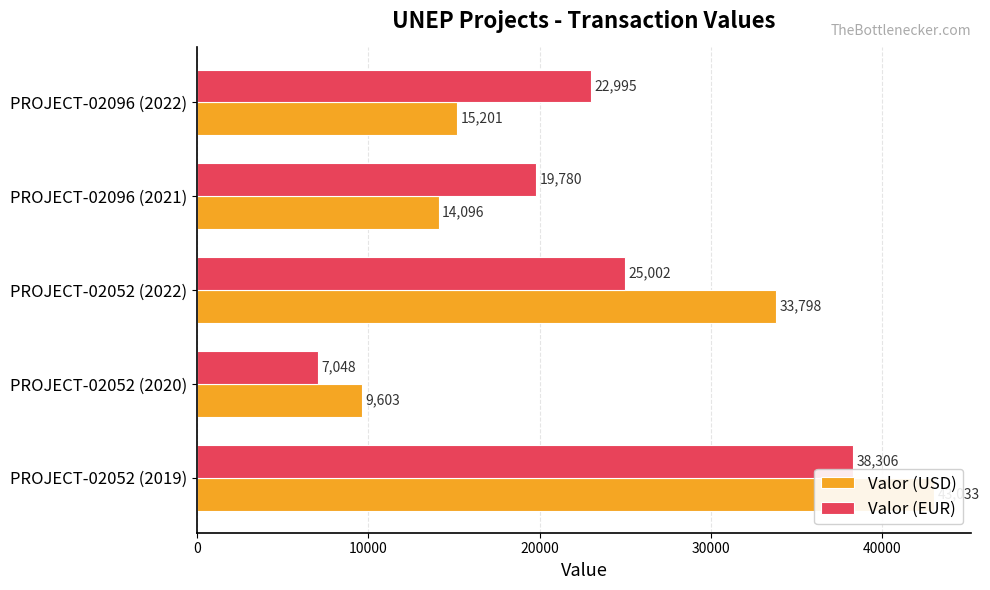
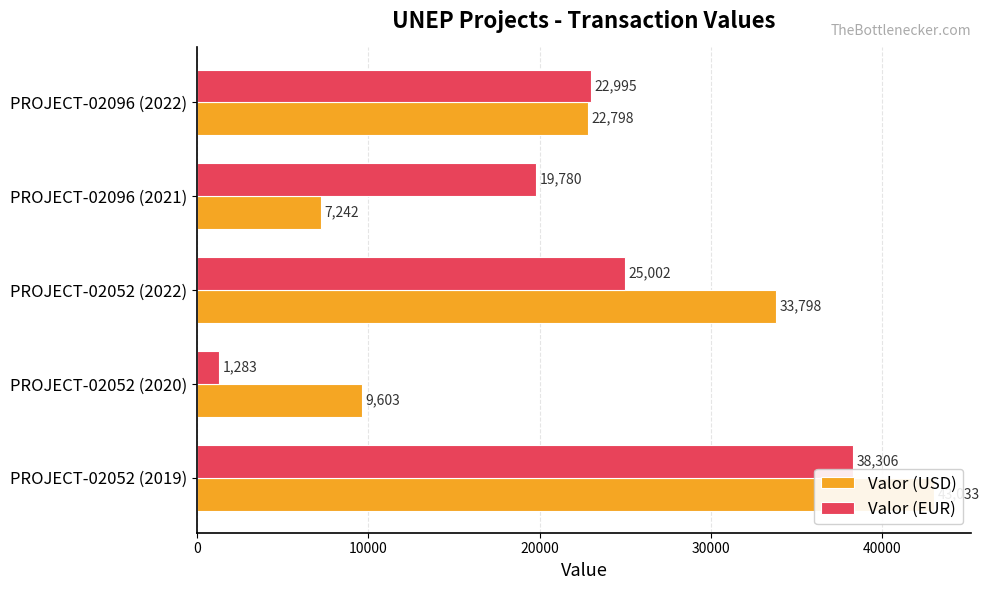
  {
    "Valor (USD)": {
-     "PROJECT-02096 (2022)": "15,201",
-     "PROJECT-02096 (2021)": "14,096",
+     "PROJECT-02096 (2022)": "22,798",
+     "PROJECT-02096 (2021)": "7,242",
      "PROJECT-02052 (2022)": "33,798",
      "PROJECT-02052 (2020)": "9,603"
    },
    "Valor (EUR)": {
      "PROJECT-02096 (2022)": "22,995",
      "PROJECT-02096 (2021)": "19,780",
      "PROJECT-02052 (2022)": "25,002",
-     "PROJECT-02052 (2020)": "7,048",
+     "PROJECT-02052 (2020)": "1,283",
      "PROJECT-02052 (2019)": "38,306"
    }
  }
